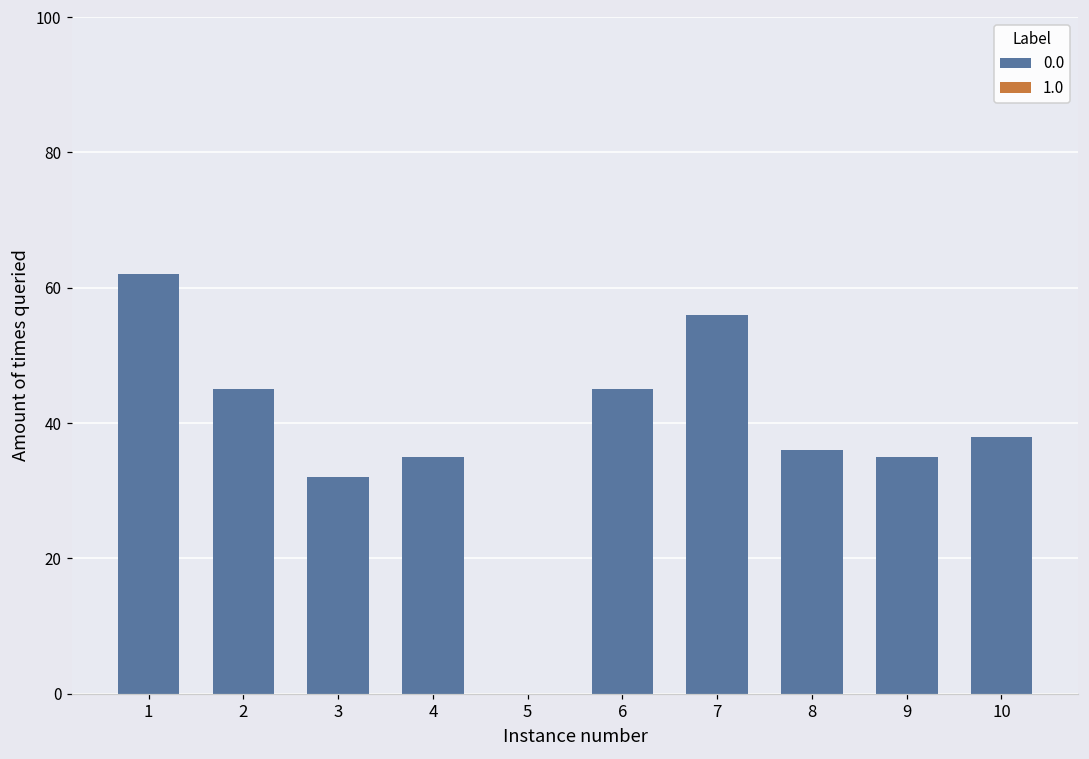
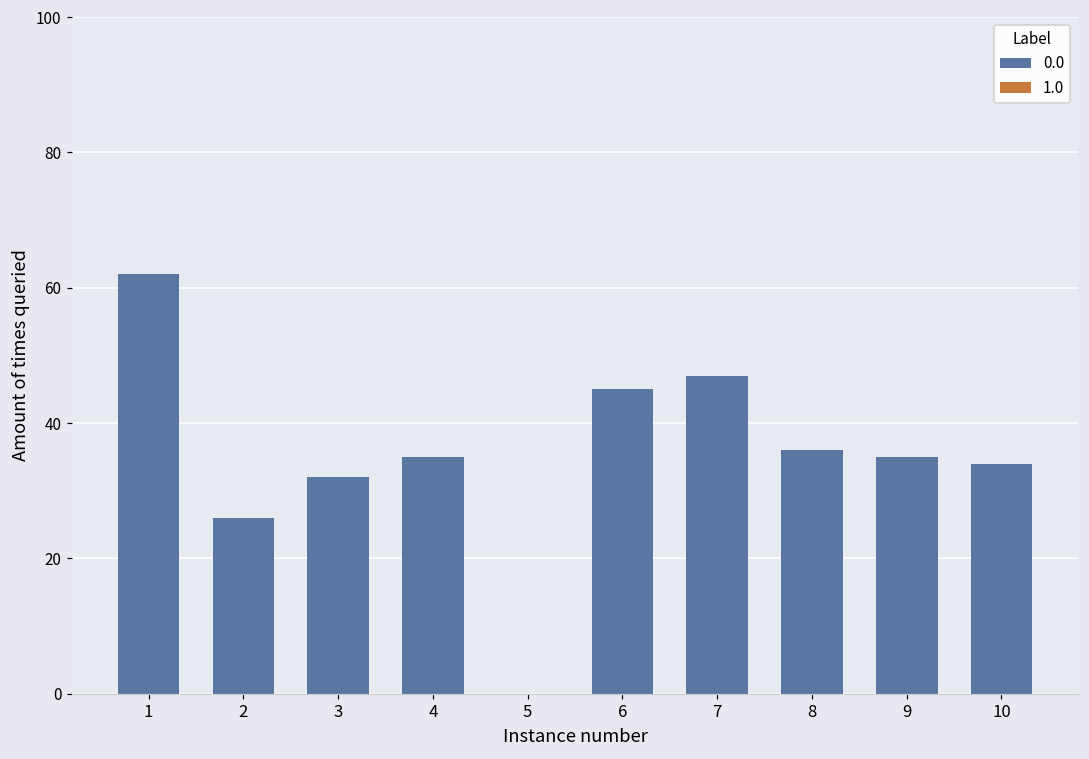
  {
    "0.0": {
      "1": 62,
-     "2": 45,
+     "2": 26,
      "3": 32,
      "4": 35,
      "5": 0,
      "6": 45,
-     "7": 56,
+     "7": 47,
      "8": 36,
      "9": 35,
-     "10": 38
+     "10": 34
    },
    "1.0": {
      "1": 0,
      "2": 0,
      "3": 0,
      "4": 0,
      "5": 0,
      "6": 0,
      "7": 0,
      "8": 0,
      "9": 0,
      "10": 0
    }
  }
